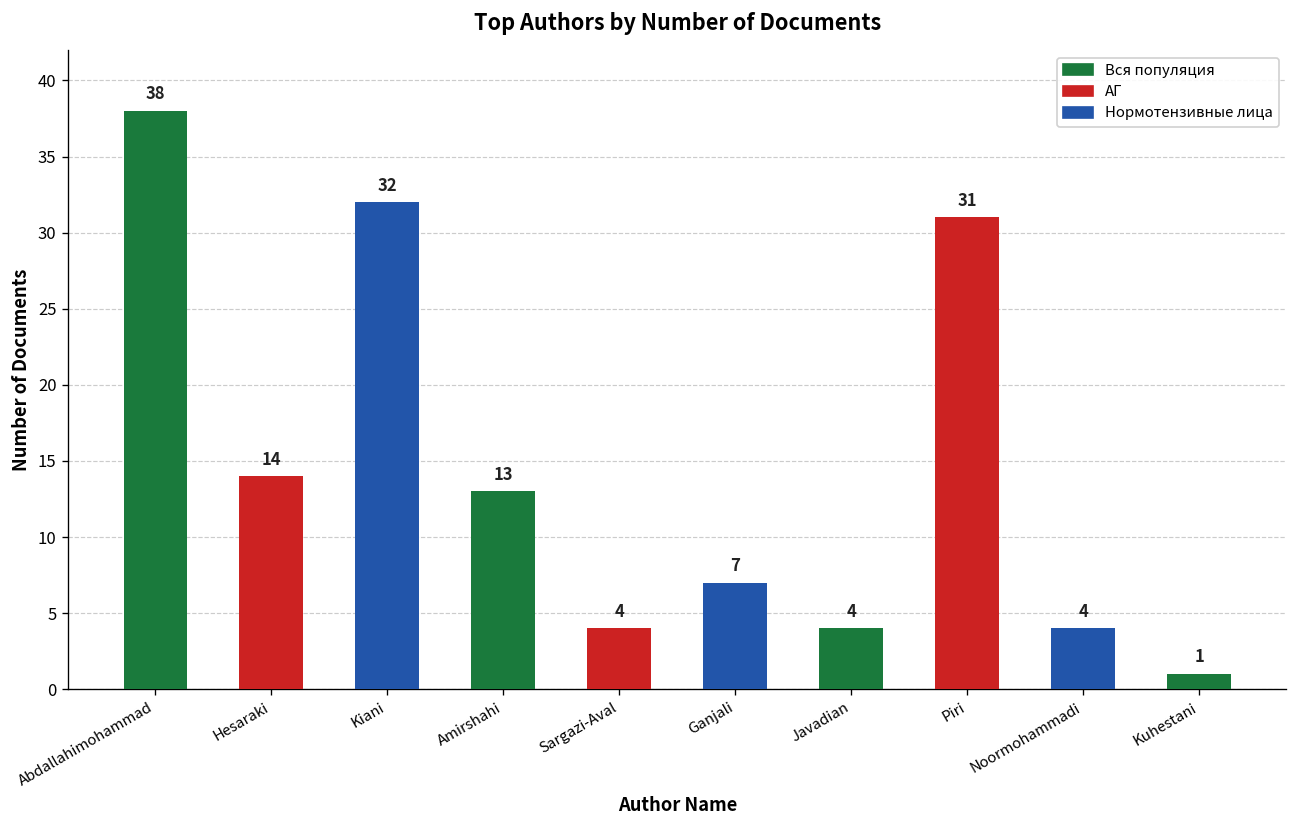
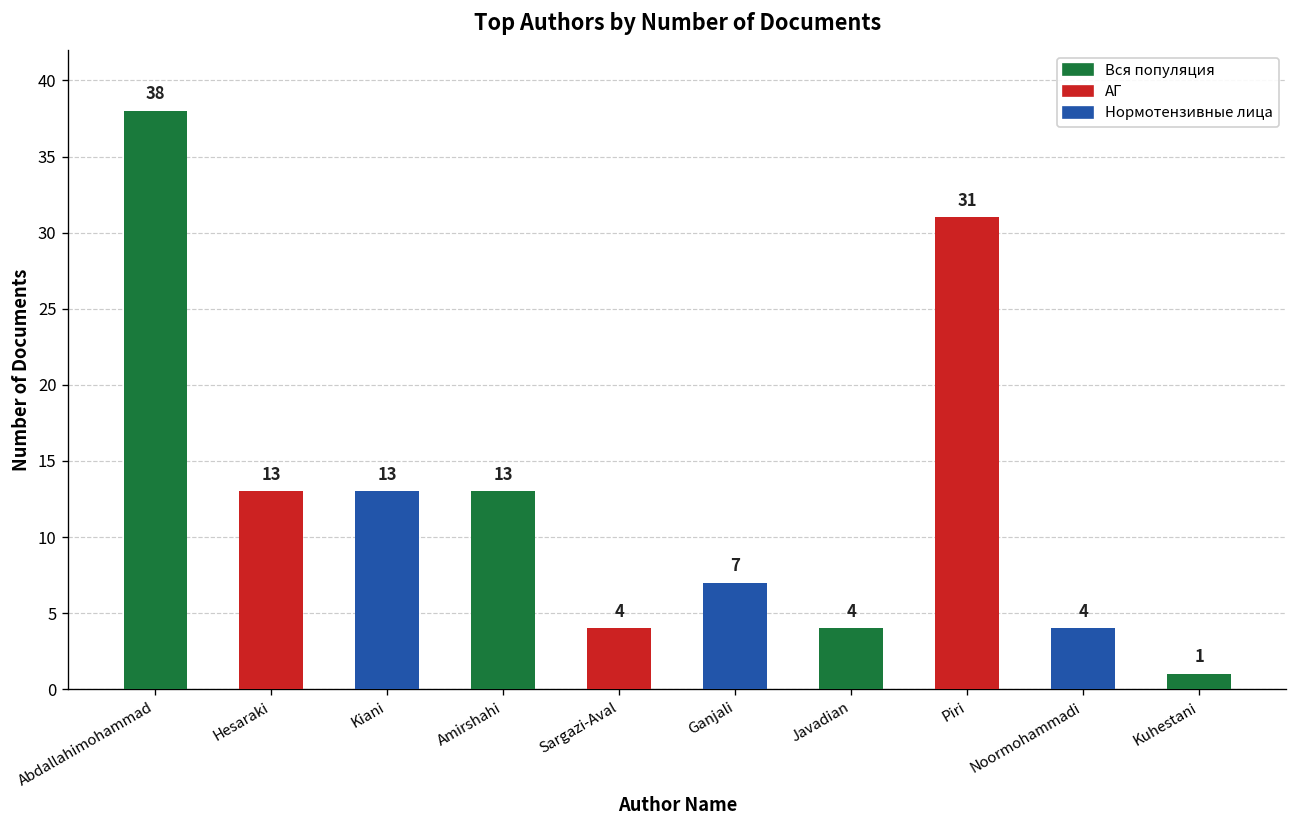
  {
    "АГ": {
-     "Hesaraki": 14
+     "Hesaraki": 13
    },
    "Нормотензивные лица": {
-     "Kiani": 32
+     "Kiani": 13
    }
  }
